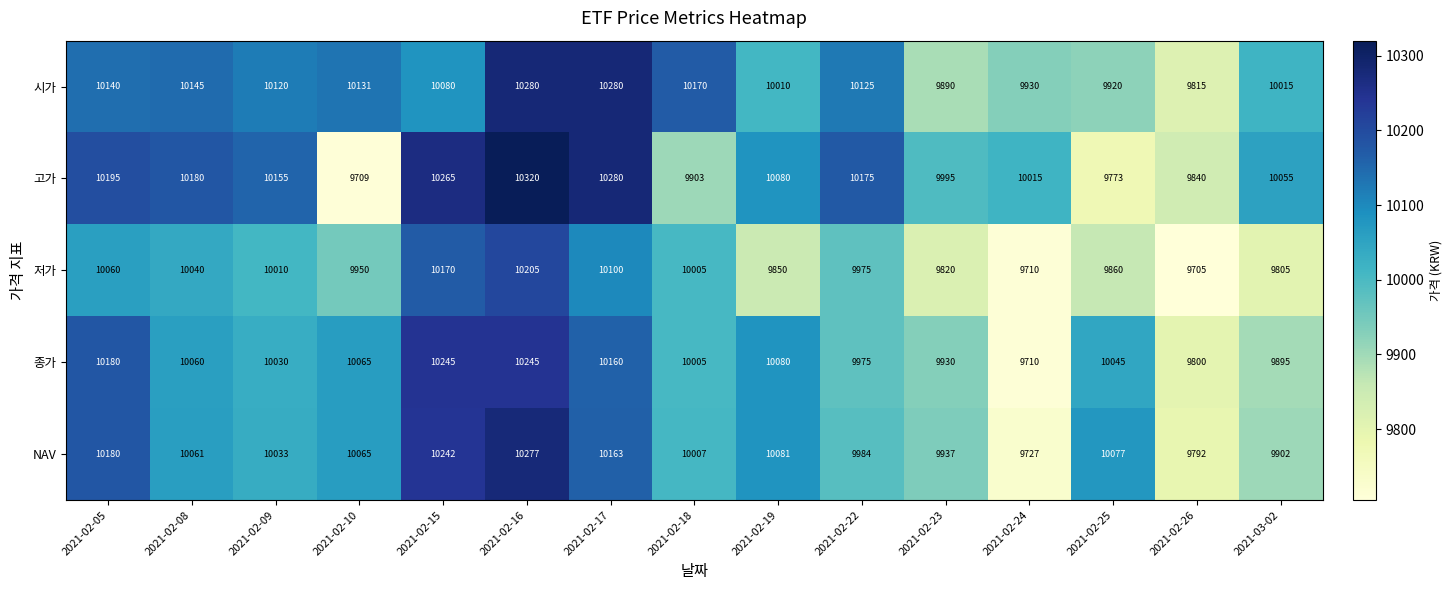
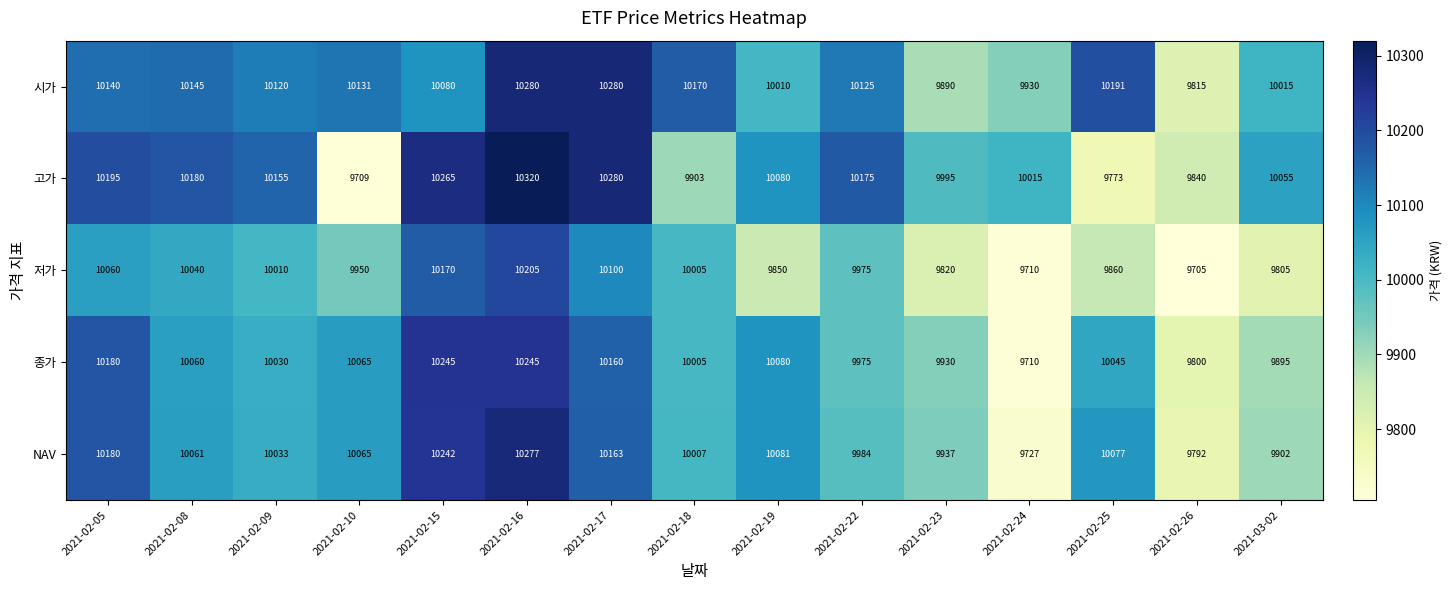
  {
    "시가": {
      "2021-02-05": 10140,
      "2021-02-08": 10145,
      "2021-02-09": 10120,
      "2021-02-10": 10131,
      "2021-02-15": 10080,
      "2021-02-16": 10280,
      "2021-02-17": 10280,
      "2021-02-18": 10170,
      "2021-02-19": 10010,
      "2021-02-22": 10125,
      "2021-02-23": 9890,
      "2021-02-24": 9930,
-     "2021-02-25": 9920,
+     "2021-02-25": 10191,
      "2021-02-26": 9815,
      "2021-03-02": 10015
    },
    "고가": {
      "2021-02-05": 10195,
      "2021-02-08": 10180,
      "2021-02-09": 10155,
      "2021-02-10": 9709,
      "2021-02-15": 10265,
      "2021-02-16": 10320,
      "2021-02-17": 10280,
      "2021-02-18": 9903,
      "2021-02-19": 10080,
      "2021-02-22": 10175,
      "2021-02-23": 9995,
      "2021-02-24": 10015,
      "2021-02-25": 9773,
      "2021-02-26": 9840,
      "2021-03-02": 10055
    },
    "저가": {
      "2021-02-05": 10060,
      "2021-02-08": 10040,
      "2021-02-09": 10010,
      "2021-02-10": 9950,
      "2021-02-15": 10170,
      "2021-02-16": 10205,
      "2021-02-17": 10100,
      "2021-02-18": 10005,
      "2021-02-19": 9850,
      "2021-02-22": 9975,
      "2021-02-23": 9820,
      "2021-02-24": 9710,
      "2021-02-25": 9860,
      "2021-02-26": 9705,
      "2021-03-02": 9805
    },
    "종가": {
      "2021-02-05": 10180,
      "2021-02-08": 10060,
      "2021-02-09": 10030,
      "2021-02-10": 10065,
      "2021-02-15": 10245,
      "2021-02-16": 10245,
      "2021-02-17": 10160,
      "2021-02-18": 10005,
      "2021-02-19": 10080,
      "2021-02-22": 9975,
      "2021-02-23": 9930,
      "2021-02-24": 9710,
      "2021-02-25": 10045,
      "2021-02-26": 9800,
      "2021-03-02": 9895
    },
    "NAV": {
      "2021-02-05": 10180,
      "2021-02-08": 10061,
      "2021-02-09": 10033,
      "2021-02-10": 10065,
      "2021-02-15": 10242,
      "2021-02-16": 10277,
      "2021-02-17": 10163,
      "2021-02-18": 10007,
      "2021-02-19": 10081,
      "2021-02-22": 9984,
      "2021-02-23": 9937,
      "2021-02-24": 9727,
      "2021-02-25": 10077,
      "2021-02-26": 9792,
      "2021-03-02": 9902
    }
  }
